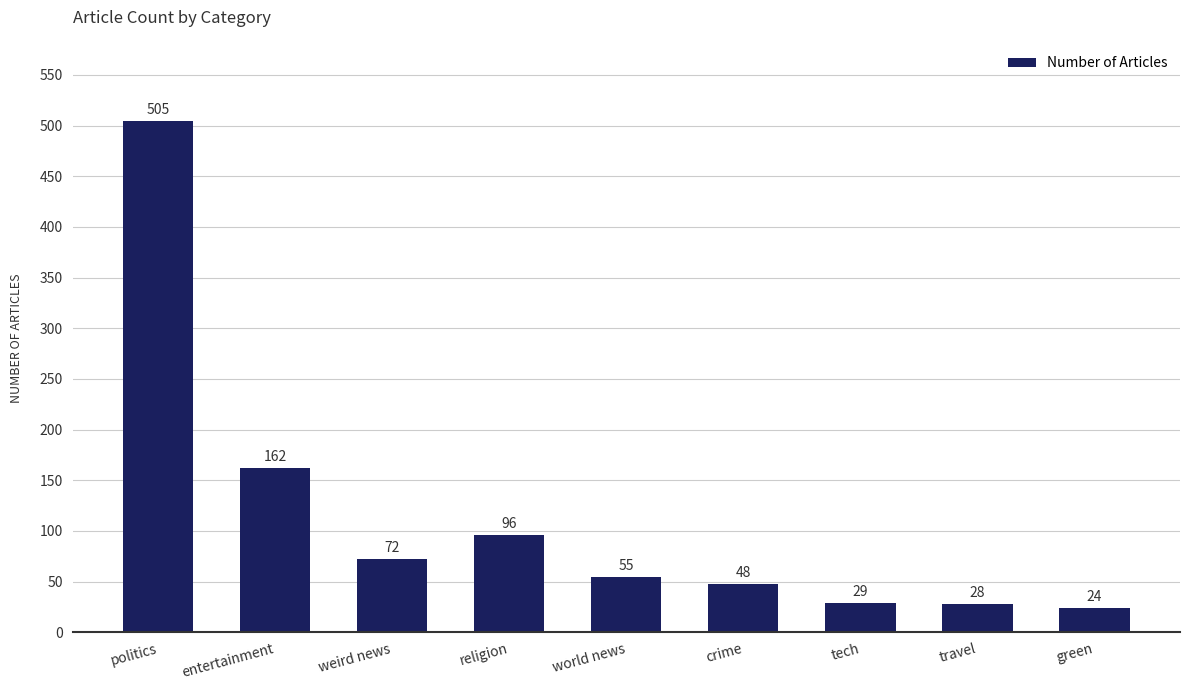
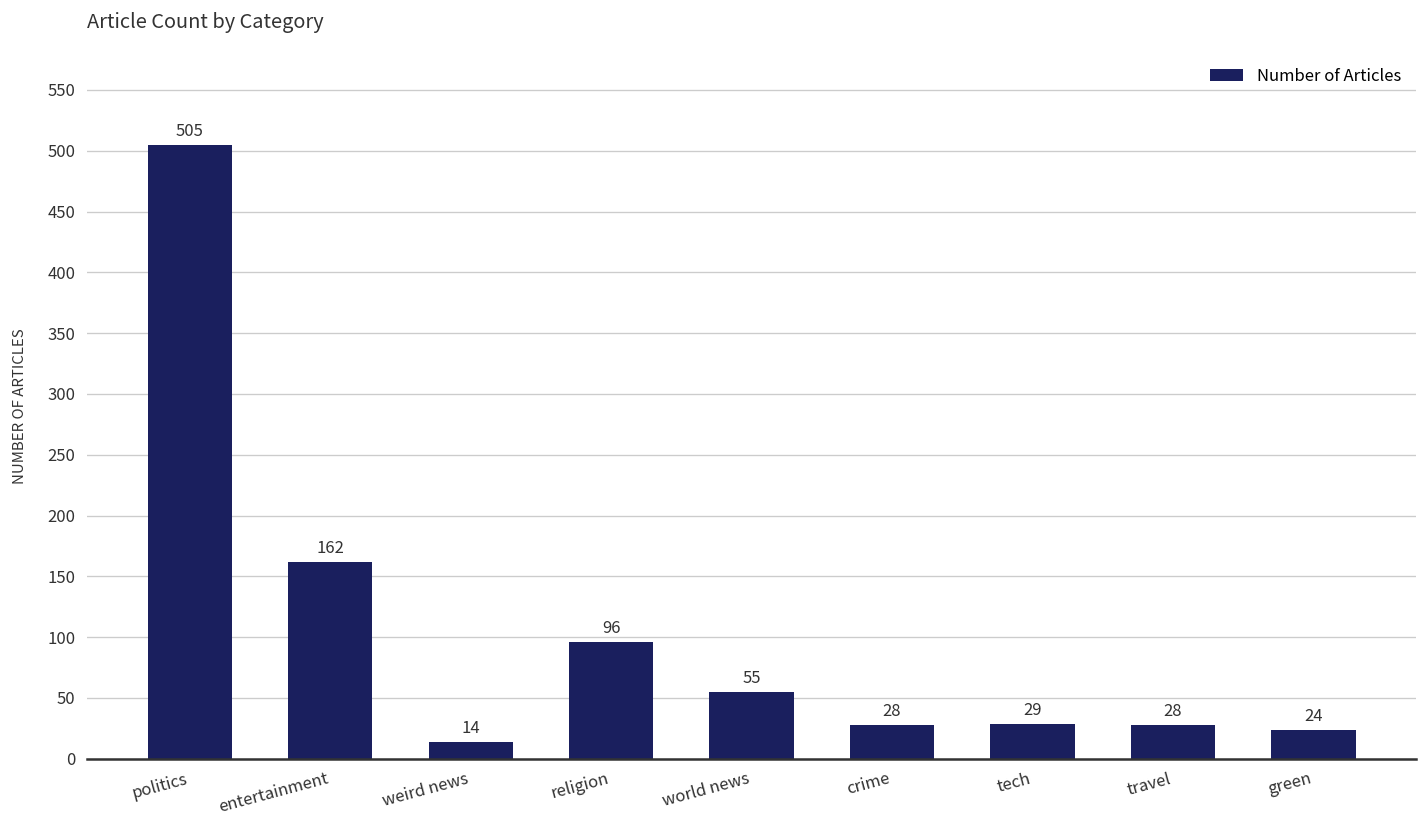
  {
    "politics": 505,
    "entertainment": 162,
-   "weird news": 72,
+   "weird news": 14,
    "religion": 96,
    "world news": 55,
-   "crime": 48,
+   "crime": 28,
    "tech": 29,
    "travel": 28,
    "green": 24
  }
